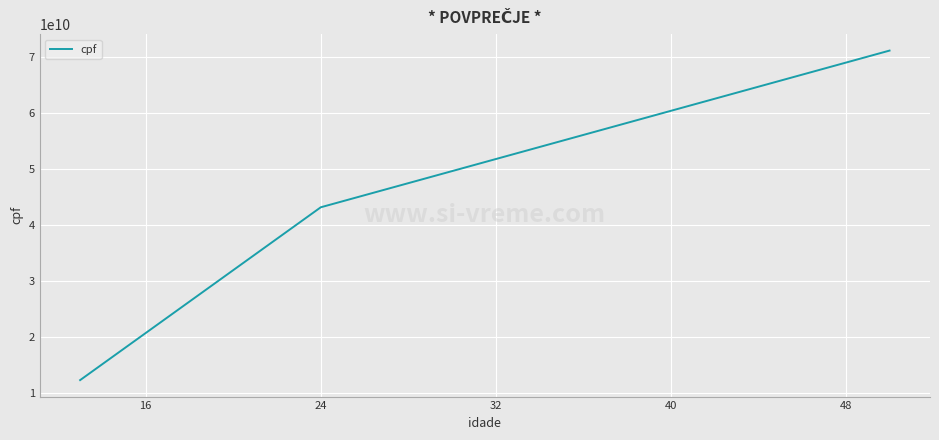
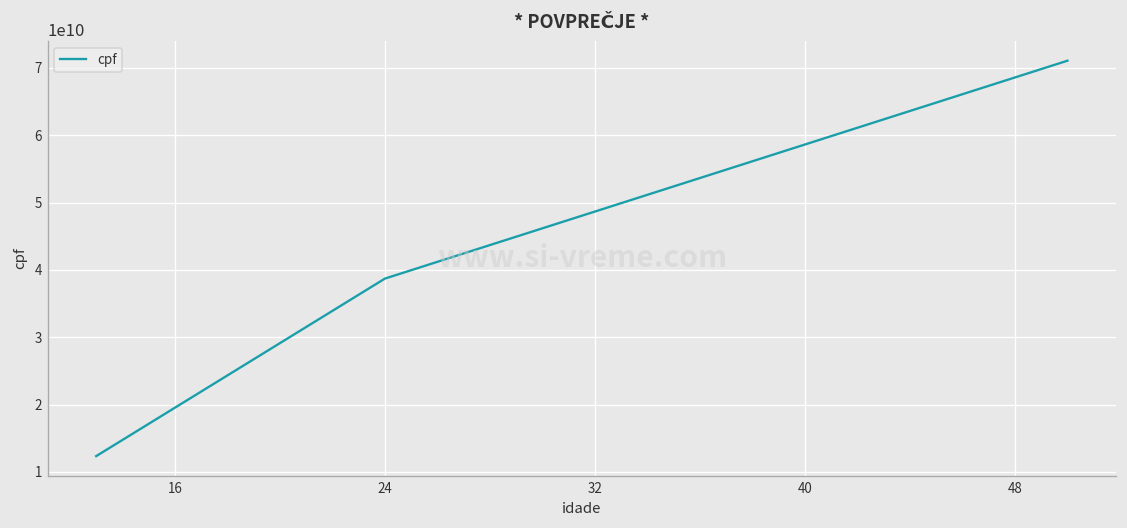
  {
-   "24": 43000000000
+   "24": 39000000000
  }
